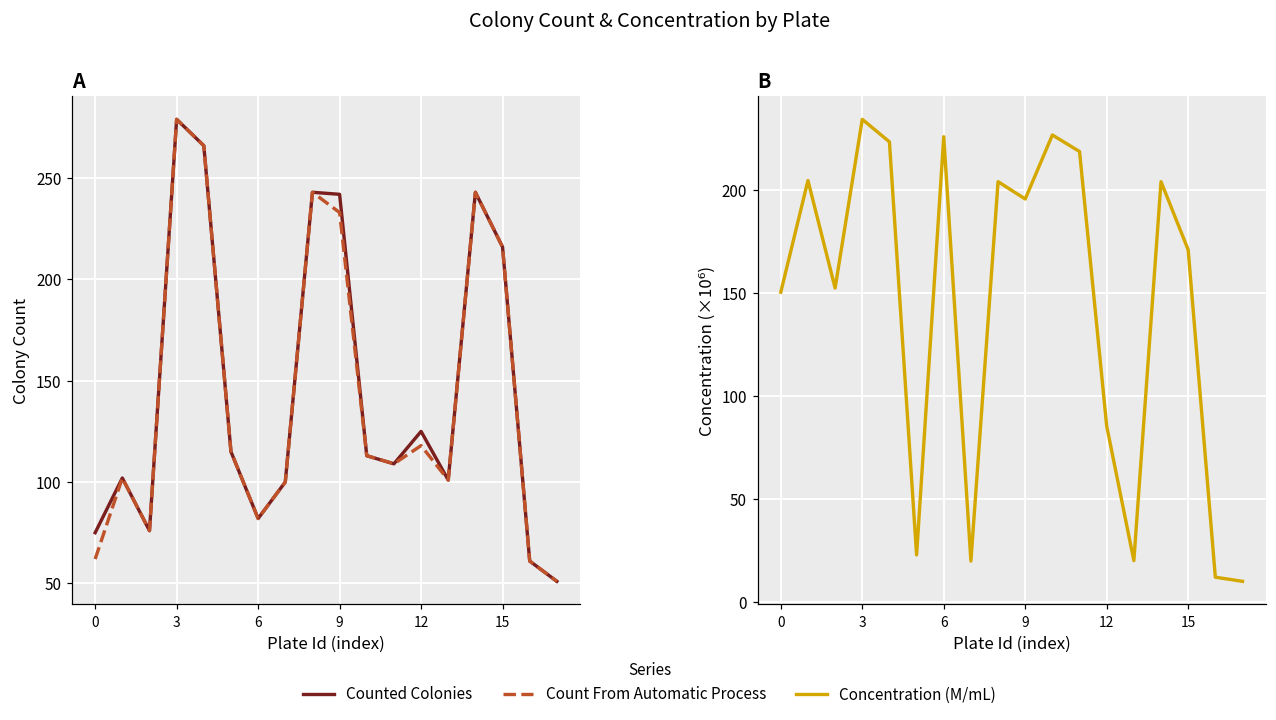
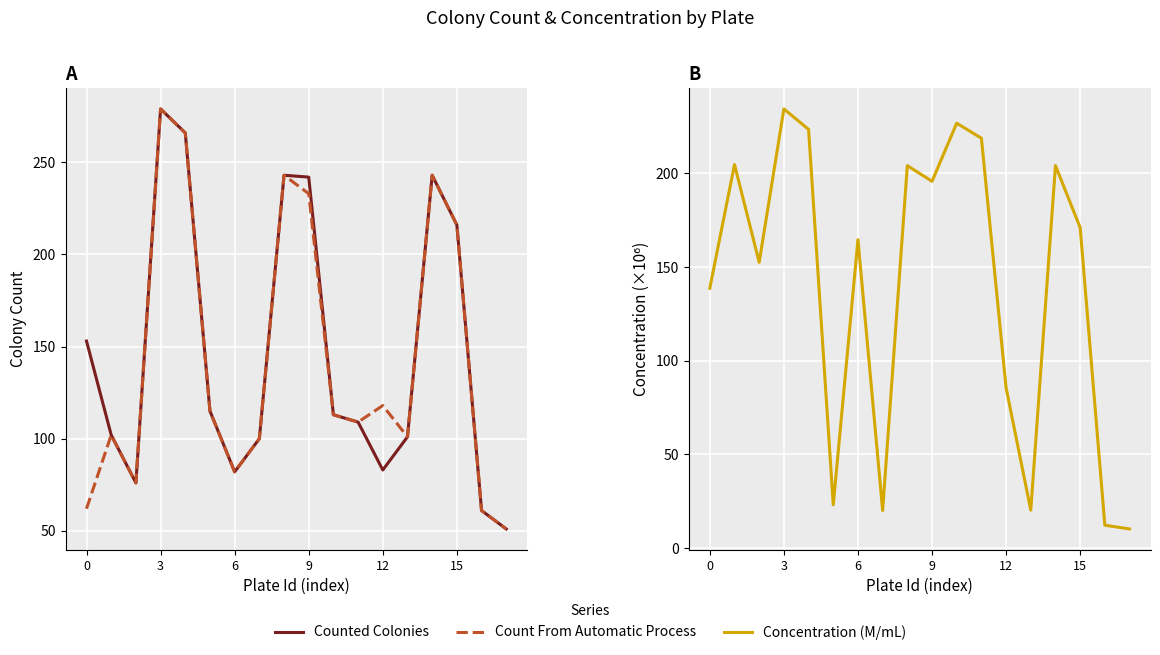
  {
    "A": {
      "Counted Colonies": {
-       "0": 75,
+       "0": 153,
        "9": 242,
-       "12": 125
+       "12": 83
      },
      "Count From Automatic Process": {
        "0": 62,
        "9": 233,
        "12": 118
      }
    },
    "B": {
-     "0": 151,
+     "0": 139,
      "3": 234,
-     "6": 226,
+     "6": 165,
      "9": 196,
      "12": 86,
      "15": 171
    }
  }
